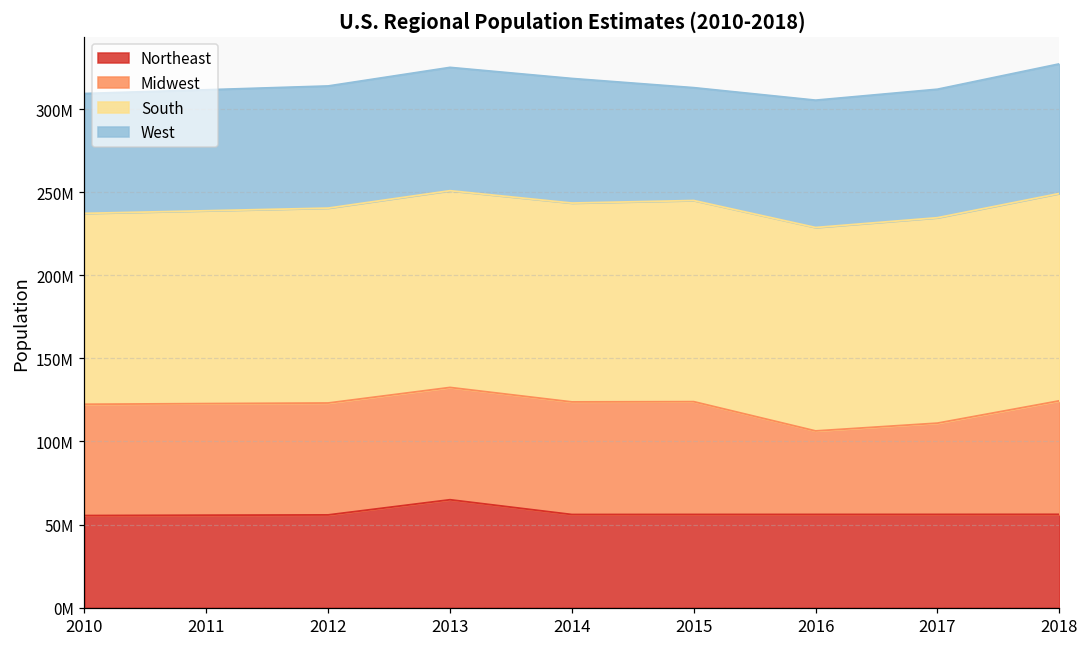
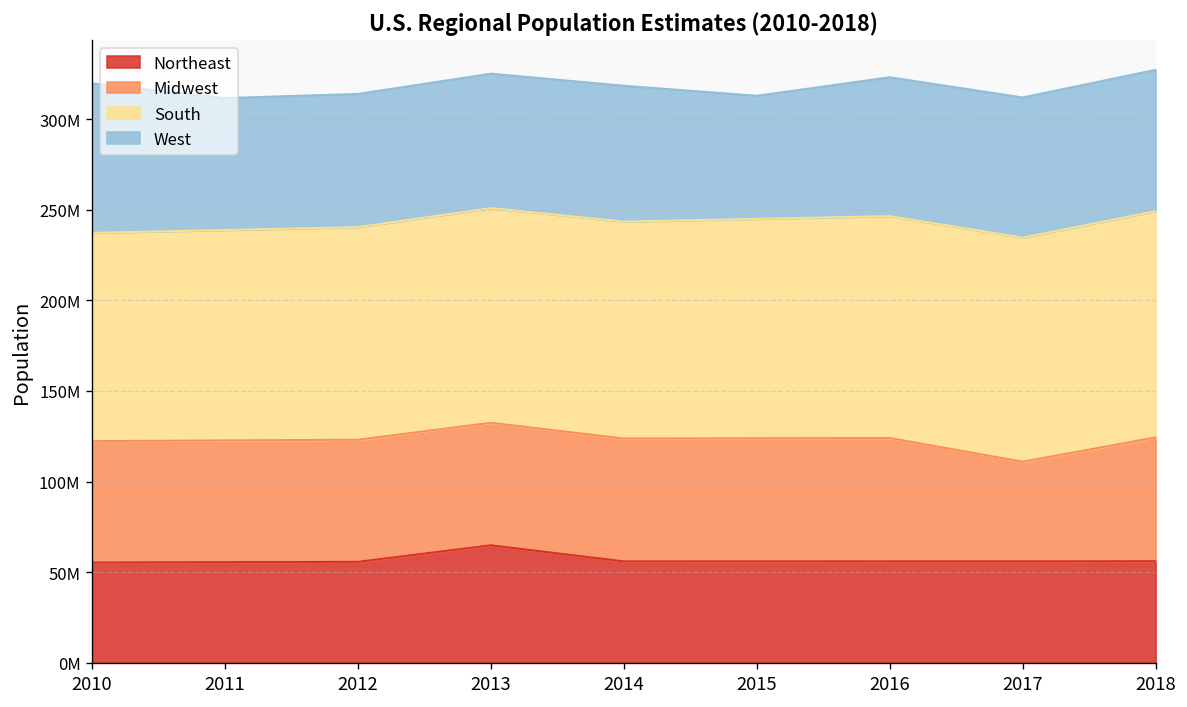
  {
    "Northeast": {
      "2010": 55000000,
      "2011": 56000000,
      "2012": 56000000,
      "2013": 65000000,
      "2014": 56000000,
      "2015": 56000000,
      "2016": 56000000,
      "2017": 56000000,
      "2018": 56000000
    },
    "Midwest": {
      "2010": 67000000,
      "2011": 67000000,
      "2012": 67000000,
      "2013": 68000000,
      "2014": 68000000,
      "2015": 68000000,
-     "2016": 50000000,
+     "2016": 68000000,
      "2017": 55000000,
      "2018": 68000000
    },
    "South": {
      "2010": 115000000,
      "2011": 116000000,
      "2012": 117000000,
      "2013": 118000000,
      "2014": 120000000,
      "2015": 121000000,
      "2016": 122000000,
      "2017": 124000000,
      "2018": 125000000
    },
    "West": {
-     "2010": 72000000,
+     "2010": 82000000,
      "2012": 73000000,
      "2013": 74000000,
      "2014": 75000000,
      "2015": 68000000,
      "2016": 77000000,
      "2017": 77000000,
      "2018": 78000000
    }
  }
